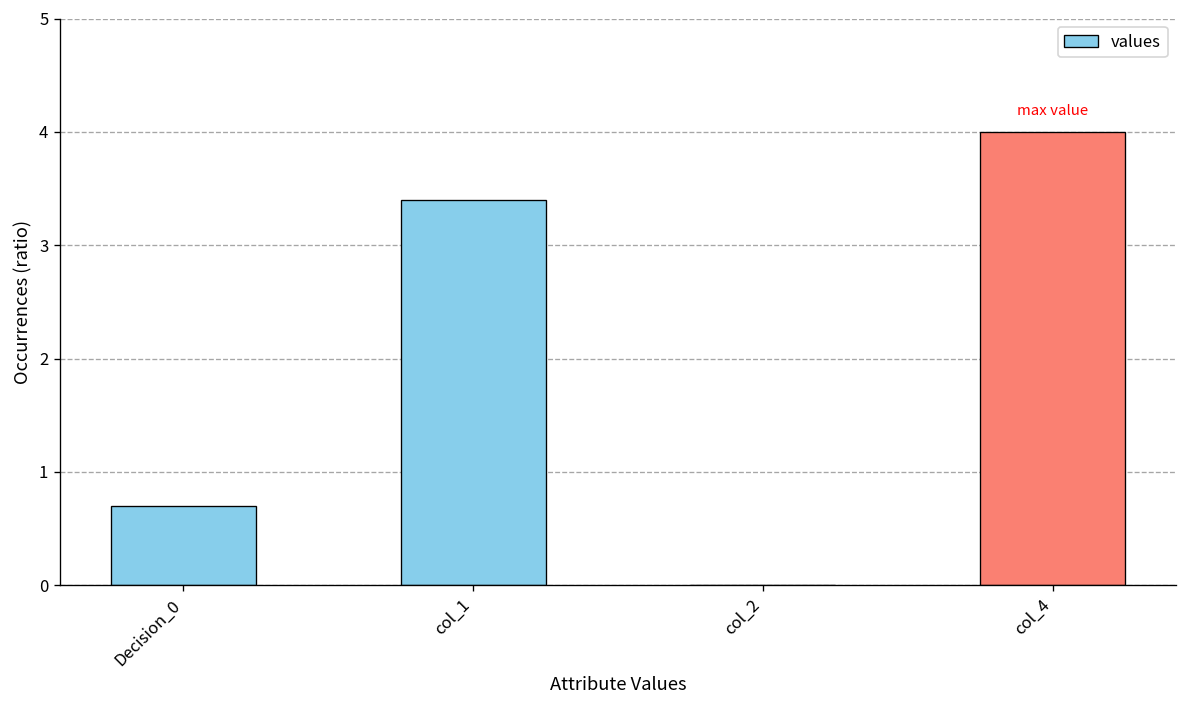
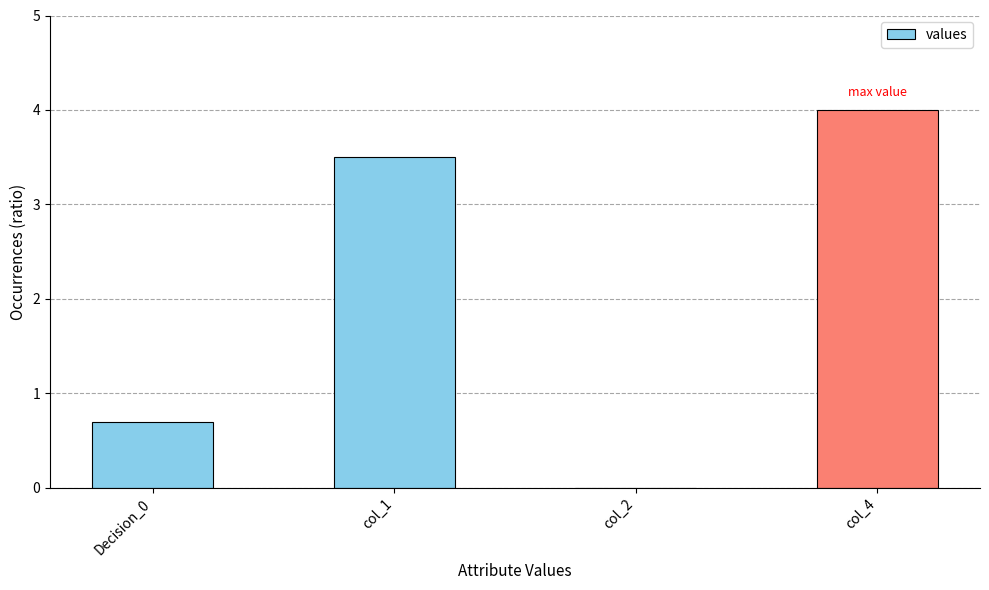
  {
    "Decision_0": 0.7,
-   "col_1": 3.4,
+   "col_1": 3.5,
    "col_2": 0.0,
    "col_4": 4.0
  }
